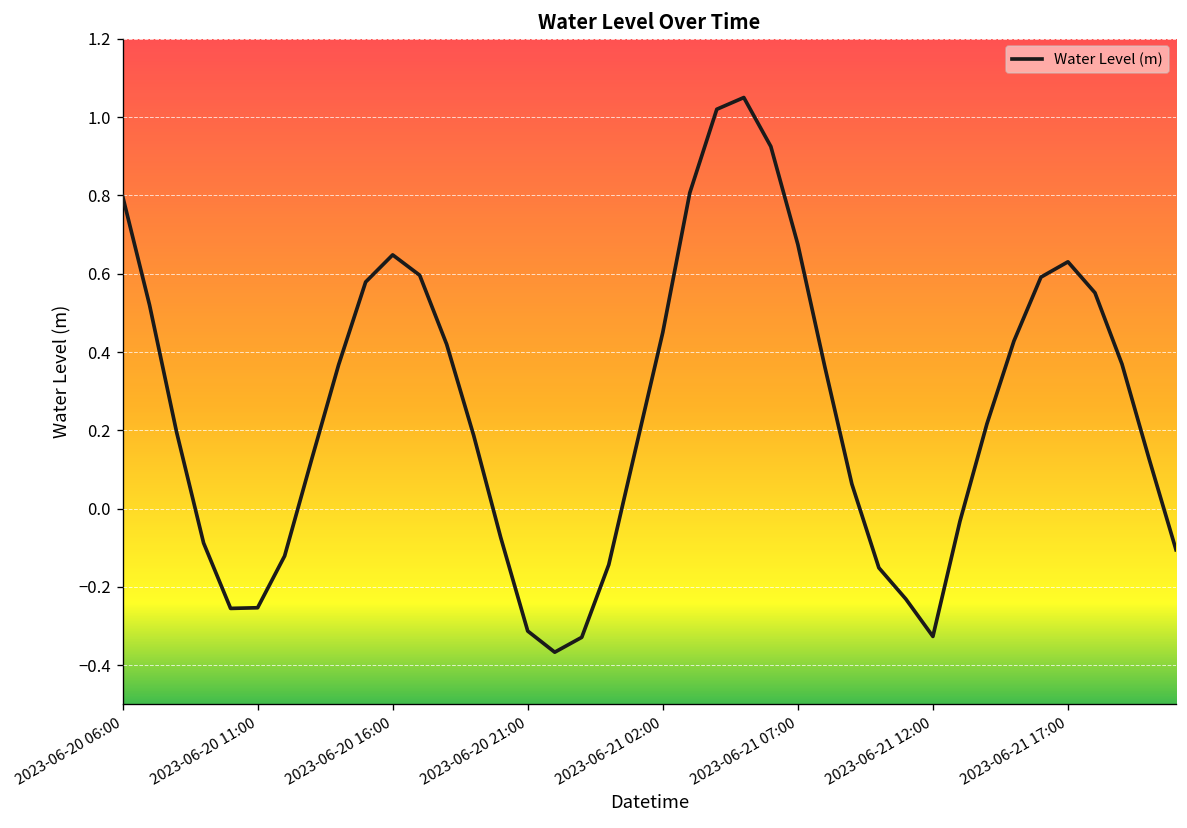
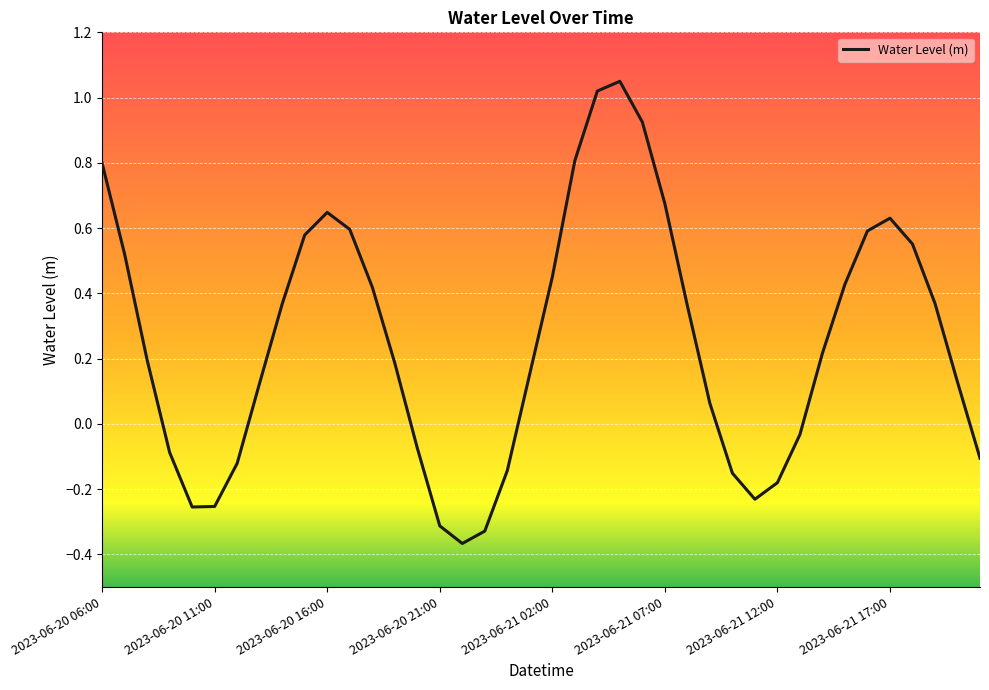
  {
    "2023-06-20 06:00": 0.80,
    "2023-06-20 11:00": -0.25,
    "2023-06-20 16:00": 0.65,
    "2023-06-20 21:00": -0.31,
    "2023-06-21 02:00": 0.45,
    "2023-06-21 07:00": 0.67,
-   "2023-06-21 12:00": -0.33,
+   "2023-06-21 12:00": -0.18,
    "2023-06-21 17:00": 0.63
  }
